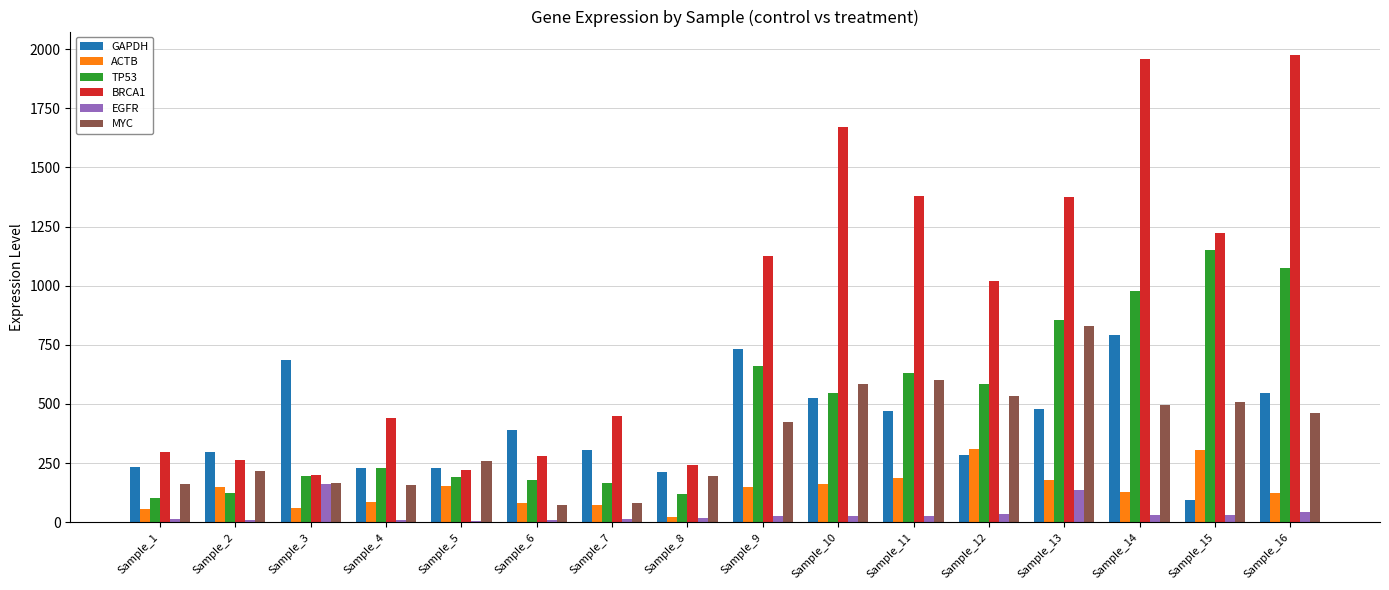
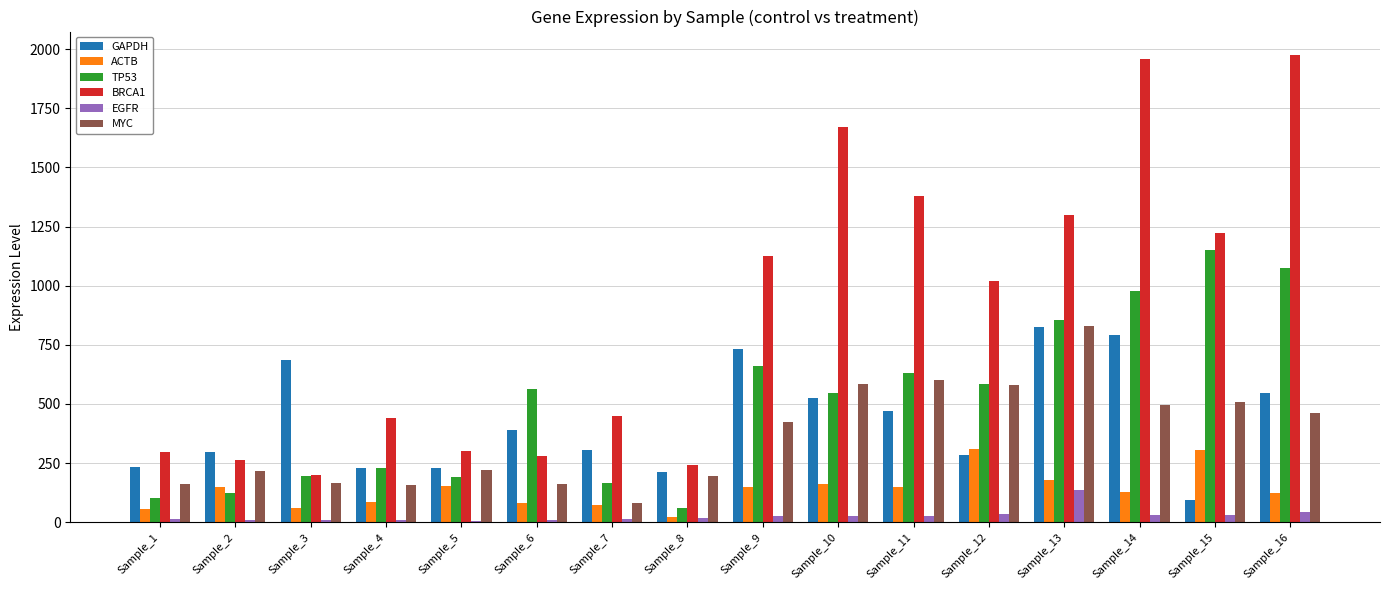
  {
    "GAPDH": {
      "Sample_1": 230,
      "Sample_2": 300,
      "Sample_3": 680,
      "Sample_4": 230,
      "Sample_5": 230,
      "Sample_6": 390,
      "Sample_7": 310,
      "Sample_8": 210,
      "Sample_9": 730,
      "Sample_10": 520,
      "Sample_11": 470,
      "Sample_12": 280,
-     "Sample_13": 480,
+     "Sample_13": 830,
      "Sample_14": 790,
      "Sample_15": 90,
      "Sample_16": 550
    },
    "ACTB": {
      "Sample_1": 60,
      "Sample_2": 150,
      "Sample_3": 60,
      "Sample_4": 80,
      "Sample_5": 150,
      "Sample_6": 80,
      "Sample_7": 70,
      "Sample_8": 20,
      "Sample_9": 150,
      "Sample_10": 160,
-     "Sample_11": 190,
+     "Sample_11": 150,
      "Sample_12": 310,
      "Sample_13": 180,
      "Sample_14": 130,
      "Sample_15": 300,
      "Sample_16": 120
    },
    "TP53": {
      "Sample_1": 100,
      "Sample_2": 120,
      "Sample_3": 190,
      "Sample_4": 230,
      "Sample_5": 190,
-     "Sample_6": 180,
+     "Sample_6": 560,
      "Sample_7": 170,
-     "Sample_8": 120,
+     "Sample_8": 60,
      "Sample_9": 660,
      "Sample_10": 550,
      "Sample_11": 630,
      "Sample_12": 580,
      "Sample_13": 850,
      "Sample_14": 980,
      "Sample_15": 1150,
      "Sample_16": 1070
    },
    "BRCA1": {
      "Sample_1": 300,
      "Sample_2": 260,
      "Sample_3": 200,
      "Sample_4": 440,
-     "Sample_5": 220,
+     "Sample_5": 300,
      "Sample_6": 280,
      "Sample_7": 450,
      "Sample_8": 240,
      "Sample_9": 1130,
      "Sample_10": 1670,
      "Sample_11": 1380,
      "Sample_12": 1020,
-     "Sample_13": 1380,
+     "Sample_13": 1300,
      "Sample_14": 1960,
      "Sample_15": 1220,
      "Sample_16": 1980
    },
    "EGFR": {
      "Sample_1": 10,
      "Sample_2": 10,
-     "Sample_3": 160,
+     "Sample_3": 10,
      "Sample_4": 10,
      "Sample_7": 10,
      "Sample_8": 20,
      "Sample_9": 20,
      "Sample_10": 30,
      "Sample_11": 30,
      "Sample_12": 30,
      "Sample_13": 140,
      "Sample_14": 30,
      "Sample_15": 30,
      "Sample_16": 40
    },
    "MYC": {
      "Sample_1": 160,
      "Sample_2": 220,
      "Sample_3": 160,
      "Sample_4": 160,
-     "Sample_5": 260,
-     "Sample_6": 70,
+     "Sample_5": 220,
+     "Sample_6": 160,
      "Sample_7": 80,
      "Sample_8": 200,
      "Sample_9": 430,
      "Sample_10": 580,
      "Sample_11": 600,
-     "Sample_12": 530,
+     "Sample_12": 580,
      "Sample_13": 830,
      "Sample_14": 500,
      "Sample_15": 510,
      "Sample_16": 460
    }
  }
